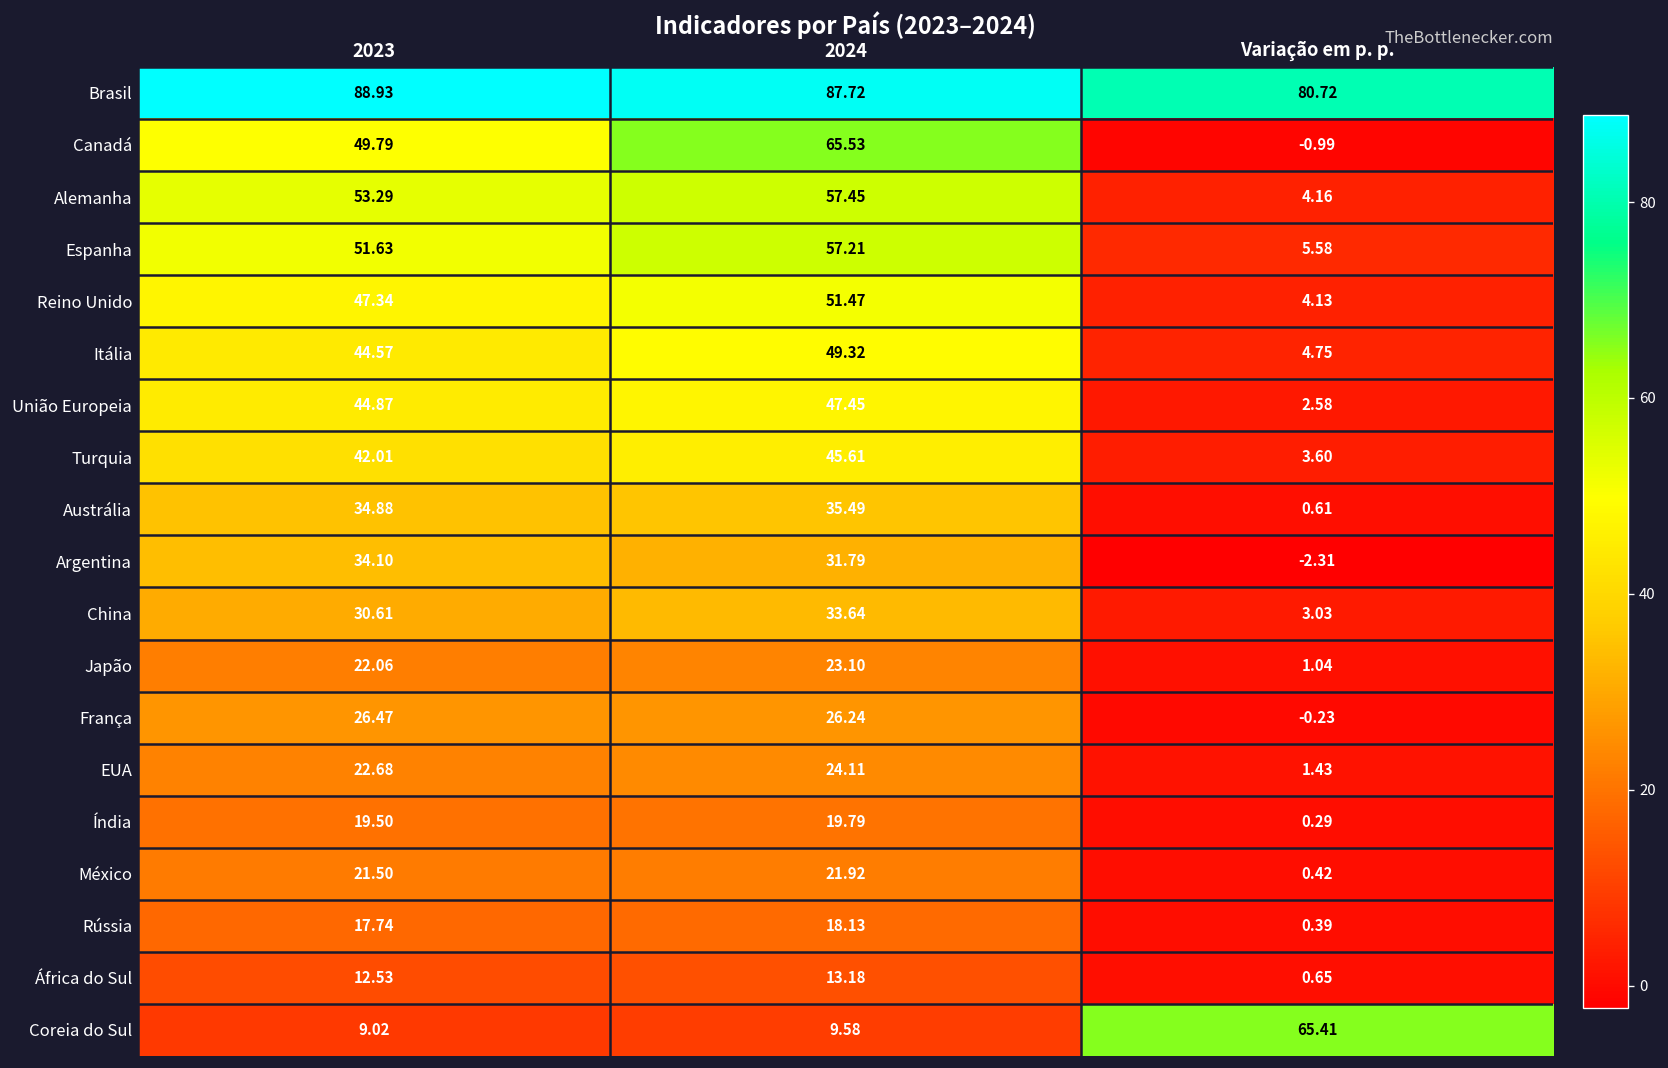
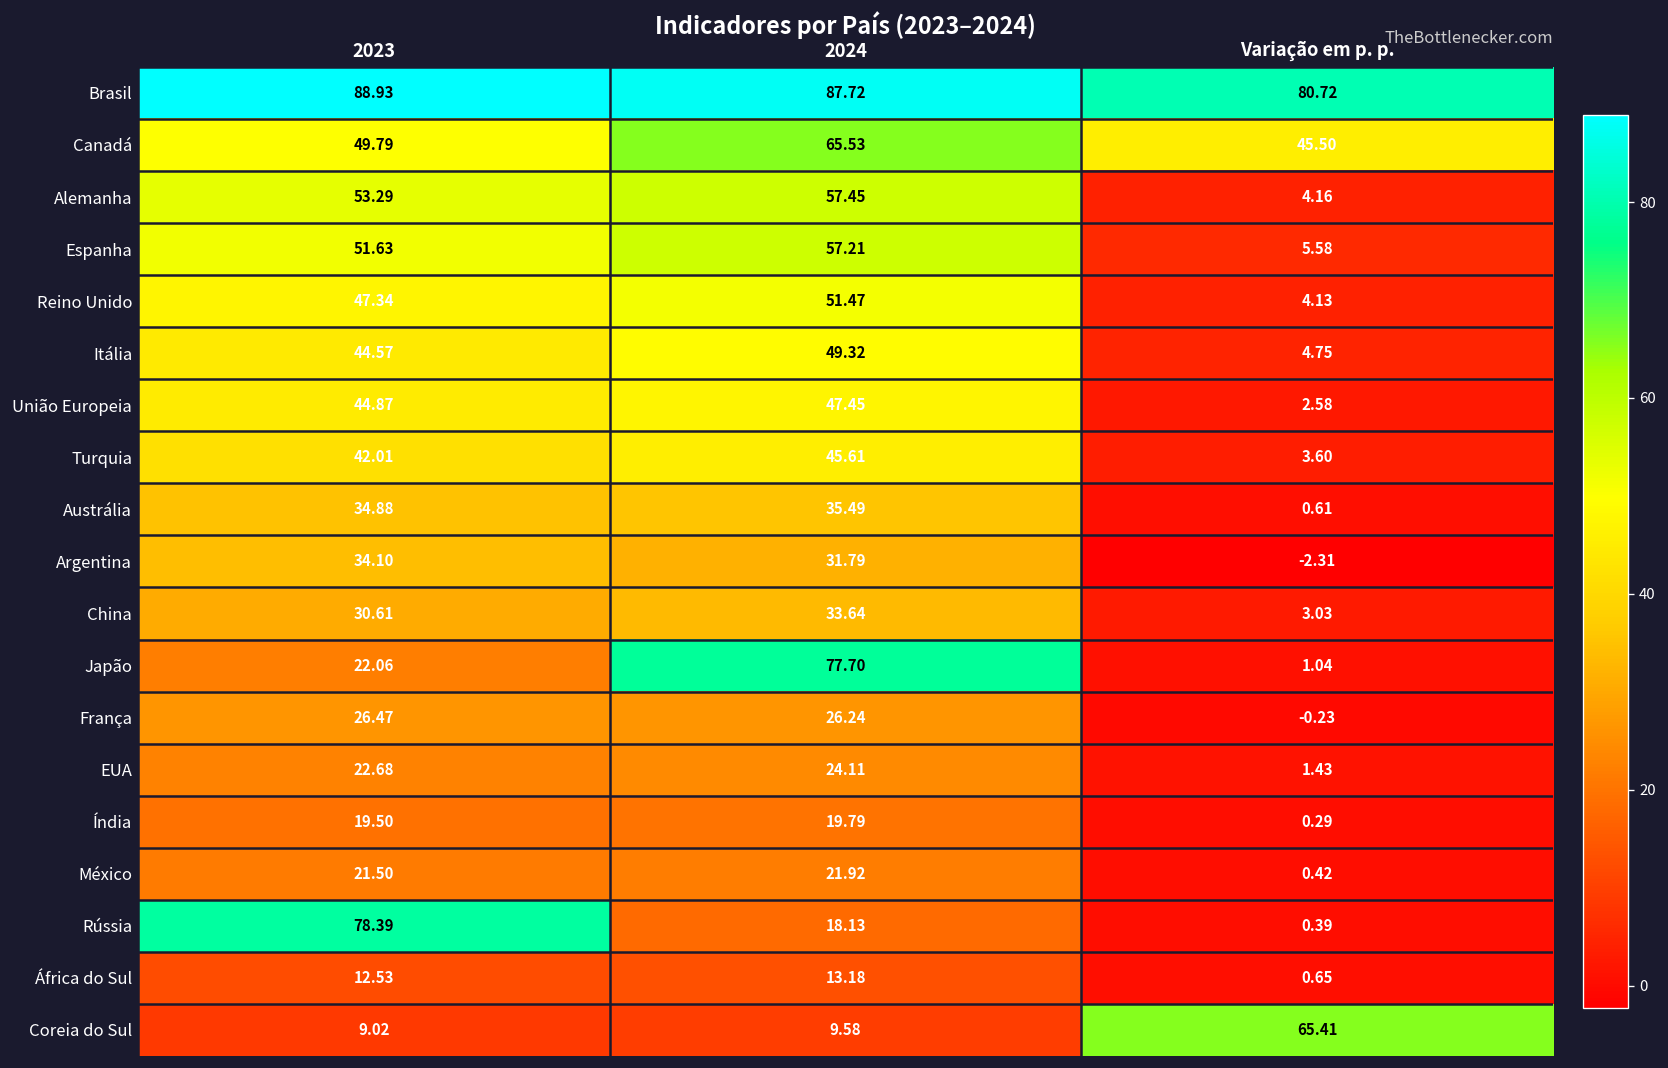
  {
    "Brasil": {
      "2023": 88.93,
      "2024": 87.72,
      "Variação em p. p.": 80.72
    },
    "Canadá": {
      "2023": 49.79,
      "2024": 65.53,
-     "Variação em p. p.": -0.99
+     "Variação em p. p.": 45.50
    },
    "Alemanha": {
      "2023": 53.29,
      "2024": 57.45,
      "Variação em p. p.": 4.16
    },
    "Espanha": {
      "2023": 51.63,
      "2024": 57.21,
      "Variação em p. p.": 5.58
    },
    "Reino Unido": {
      "2023": 47.34,
      "2024": 51.47,
      "Variação em p. p.": 4.13
    },
    "Itália": {
      "2023": 44.57,
      "2024": 49.32,
      "Variação em p. p.": 4.75
    },
    "União Europeia": {
      "2023": 44.87,
      "2024": 47.45,
      "Variação em p. p.": 2.58
    },
    "Turquia": {
      "2023": 42.01,
      "2024": 45.61,
      "Variação em p. p.": 3.60
    },
    "Austrália": {
      "2023": 34.88,
      "2024": 35.49,
      "Variação em p. p.": 0.61
    },
    "Argentina": {
      "2023": 34.10,
      "2024": 31.79,
      "Variação em p. p.": -2.31
    },
    "China": {
      "2023": 30.61,
      "2024": 33.64,
      "Variação em p. p.": 3.03
    },
    "Japão": {
      "2023": 22.06,
-     "2024": 23.10,
+     "2024": 77.70,
      "Variação em p. p.": 1.04
    },
    "França": {
      "2023": 26.47,
      "2024": 26.24,
      "Variação em p. p.": -0.23
    },
    "EUA": {
      "2023": 22.68,
      "2024": 24.11,
      "Variação em p. p.": 1.43
    },
    "Índia": {
      "2023": 19.50,
      "2024": 19.79,
      "Variação em p. p.": 0.29
    },
    "México": {
      "2023": 21.50,
      "2024": 21.92,
      "Variação em p. p.": 0.42
    },
    "Rússia": {
-     "2023": 17.74,
+     "2023": 78.39,
      "2024": 18.13,
      "Variação em p. p.": 0.39
    },
    "África do Sul": {
      "2023": 12.53,
      "2024": 13.18,
      "Variação em p. p.": 0.65
    },
    "Coreia do Sul": {
      "2023": 9.02,
      "2024": 9.58,
      "Variação em p. p.": 65.41
    }
  }
